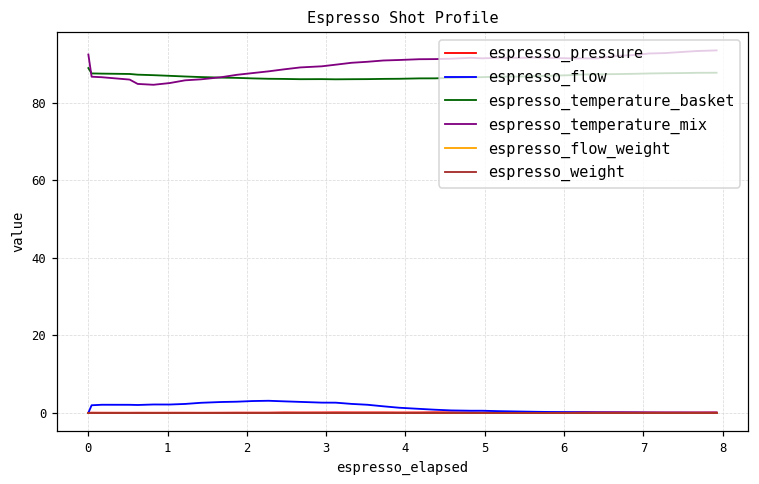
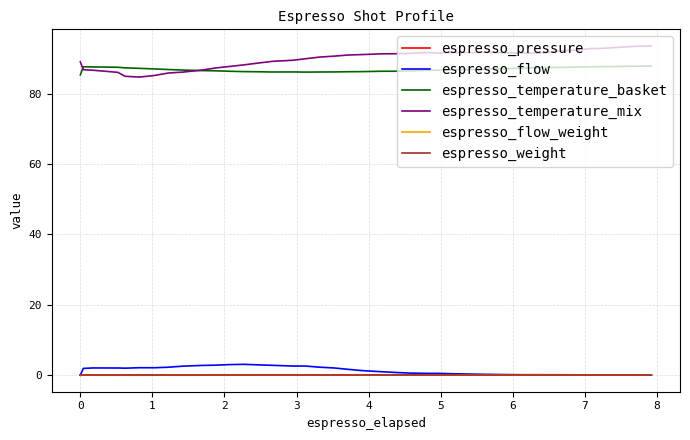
  {
    "espresso_temperature_basket": {
-     "0": 89
+     "0": 85
    },
    "espresso_temperature_mix": {
-     "0": 93
+     "0": 89
    }
  }
